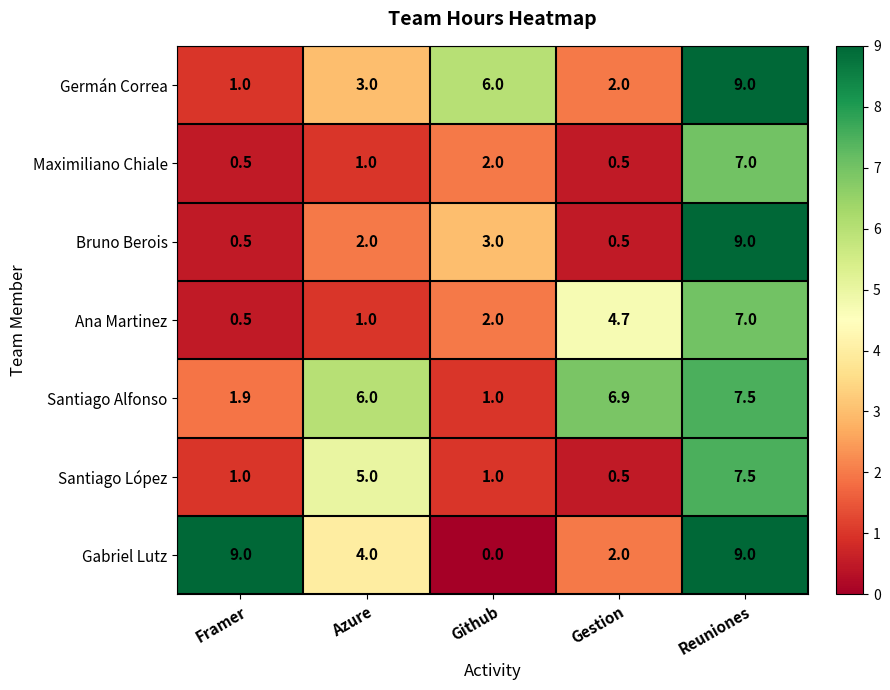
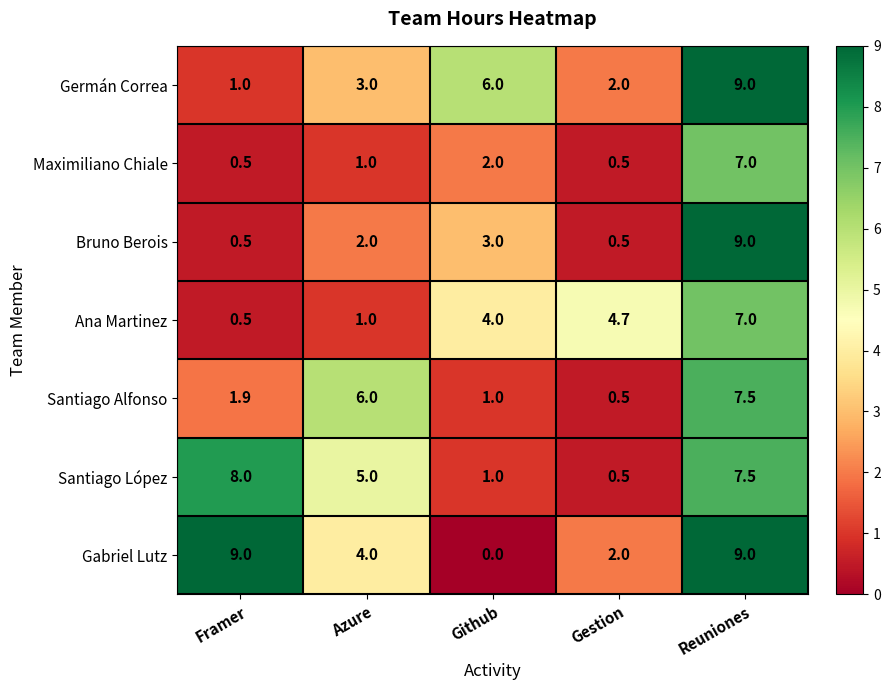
  {
    "Germán Correa": {
      "Framer": 1.0,
      "Azure": 3.0,
      "Github": 6.0,
      "Gestion": 2.0,
      "Reuniones": 9.0
    },
    "Maximiliano Chiale": {
      "Framer": 0.5,
      "Azure": 1.0,
      "Github": 2.0,
      "Gestion": 0.5,
      "Reuniones": 7.0
    },
    "Bruno Berois": {
      "Framer": 0.5,
      "Azure": 2.0,
      "Github": 3.0,
      "Gestion": 0.5,
      "Reuniones": 9.0
    },
    "Ana Martinez": {
      "Framer": 0.5,
      "Azure": 1.0,
-     "Github": 2.0,
+     "Github": 4.0,
      "Gestion": 4.7,
      "Reuniones": 7.0
    },
    "Santiago Alfonso": {
      "Framer": 1.9,
      "Azure": 6.0,
      "Github": 1.0,
-     "Gestion": 6.9,
+     "Gestion": 0.5,
      "Reuniones": 7.5
    },
    "Santiago López": {
-     "Framer": 1.0,
+     "Framer": 8.0,
      "Azure": 5.0,
      "Github": 1.0,
      "Gestion": 0.5,
      "Reuniones": 7.5
    },
    "Gabriel Lutz": {
      "Framer": 9.0,
      "Azure": 4.0,
      "Github": 0.0,
      "Gestion": 2.0,
      "Reuniones": 9.0
    }
  }
